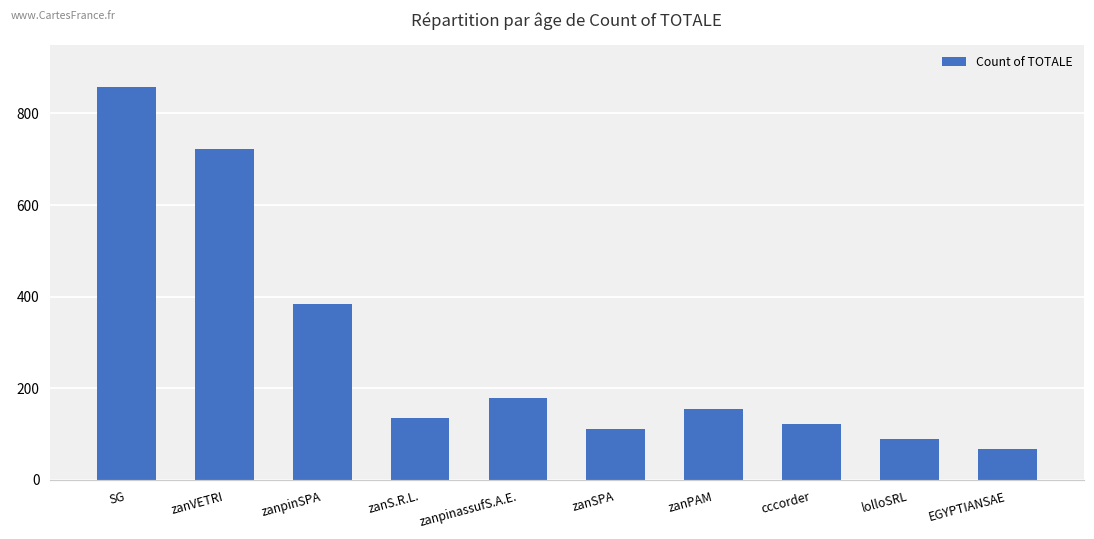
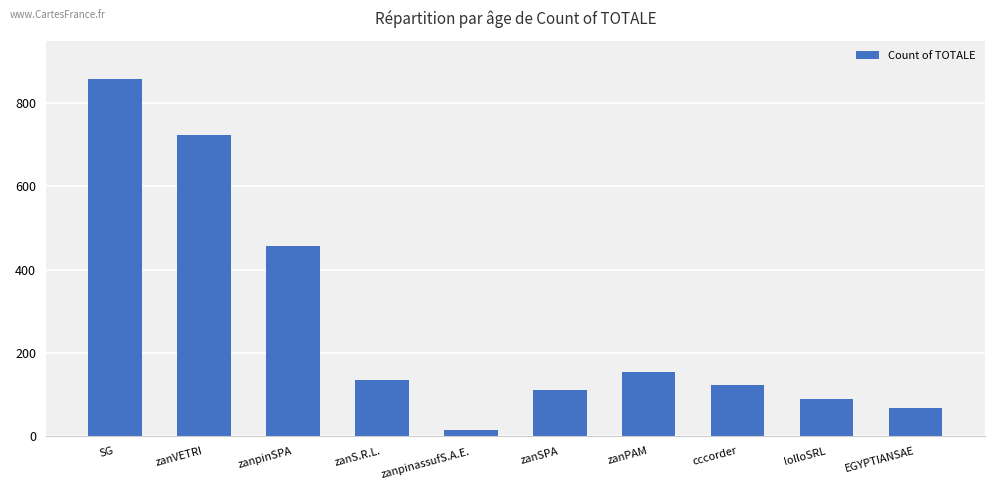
  {
    "SG": 860,
    "zanVETRI": 720,
-   "zanpinSPA": 380,
+   "zanpinSPA": 460,
    "zanS.R.L.": 140,
-   "zanpinassufS.A.E.": 180,
+   "zanpinassufS.A.E.": 20,
    "zanSPA": 110,
    "zanPAM": 160,
    "cccorder": 120,
    "lolloSRL": 90,
    "EGYPTIANSAE": 70
  }
